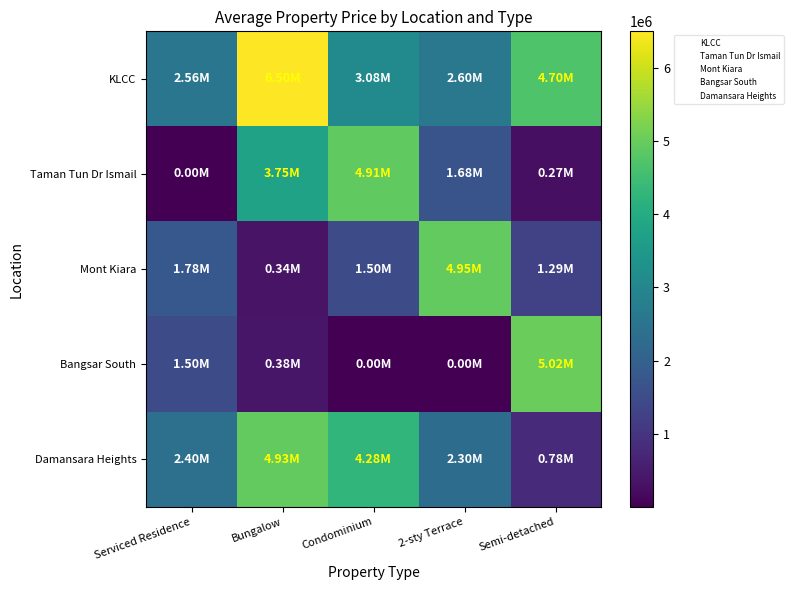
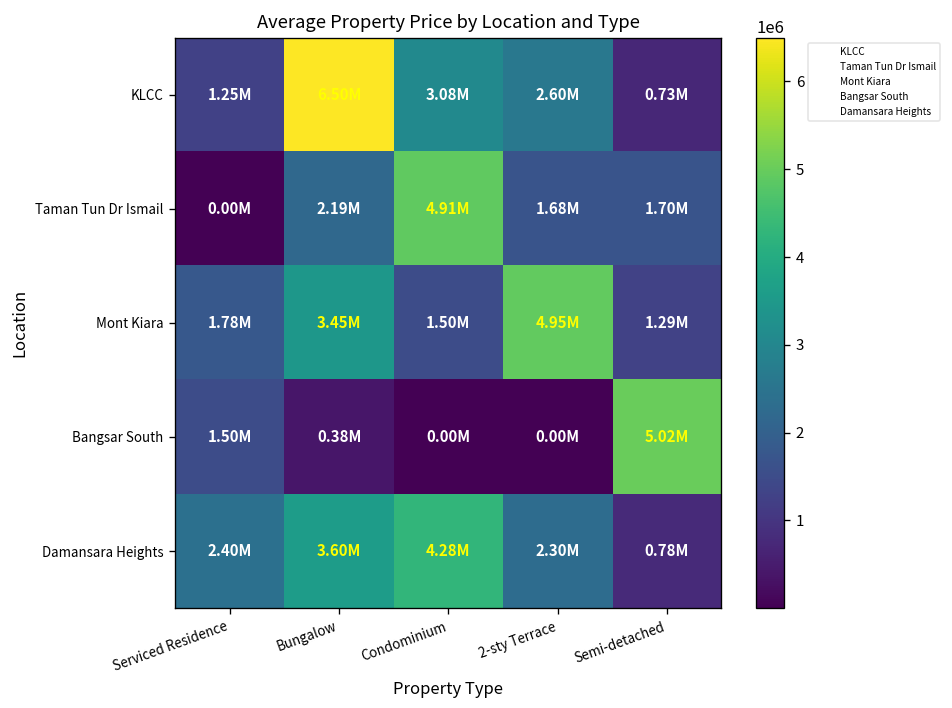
  {
    "KLCC": {
-     "Serviced Residence": "2.56M",
+     "Serviced Residence": "1.25M",
      "Condominium": "3.08M",
      "2-sty Terrace": "2.60M",
-     "Semi-detached": "4.70M"
+     "Semi-detached": "0.73M"
    },
    "Taman Tun Dr Ismail": {
      "Serviced Residence": "0.00M",
-     "Bungalow": "3.75M",
+     "Bungalow": "2.19M",
      "Condominium": "4.91M",
      "2-sty Terrace": "1.68M",
-     "Semi-detached": "0.27M"
+     "Semi-detached": "1.70M"
    },
    "Mont Kiara": {
      "Serviced Residence": "1.78M",
-     "Bungalow": "0.34M",
+     "Bungalow": "3.45M",
      "Condominium": "1.50M",
      "2-sty Terrace": "4.95M",
      "Semi-detached": "1.29M"
    },
    "Bangsar South": {
      "Serviced Residence": "1.50M",
      "Bungalow": "0.38M",
      "Condominium": "0.00M",
      "2-sty Terrace": "0.00M",
      "Semi-detached": "5.02M"
    },
    "Damansara Heights": {
      "Serviced Residence": "2.40M",
-     "Bungalow": "4.93M",
+     "Bungalow": "3.60M",
      "Condominium": "4.28M",
      "2-sty Terrace": "2.30M",
      "Semi-detached": "0.78M"
    }
  }
